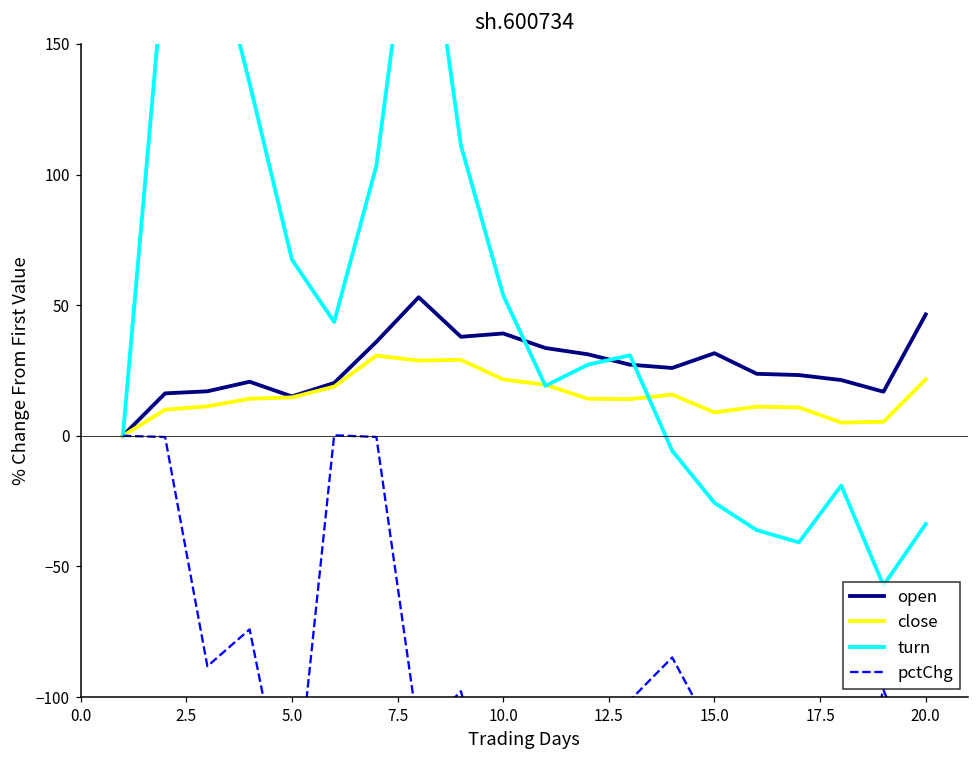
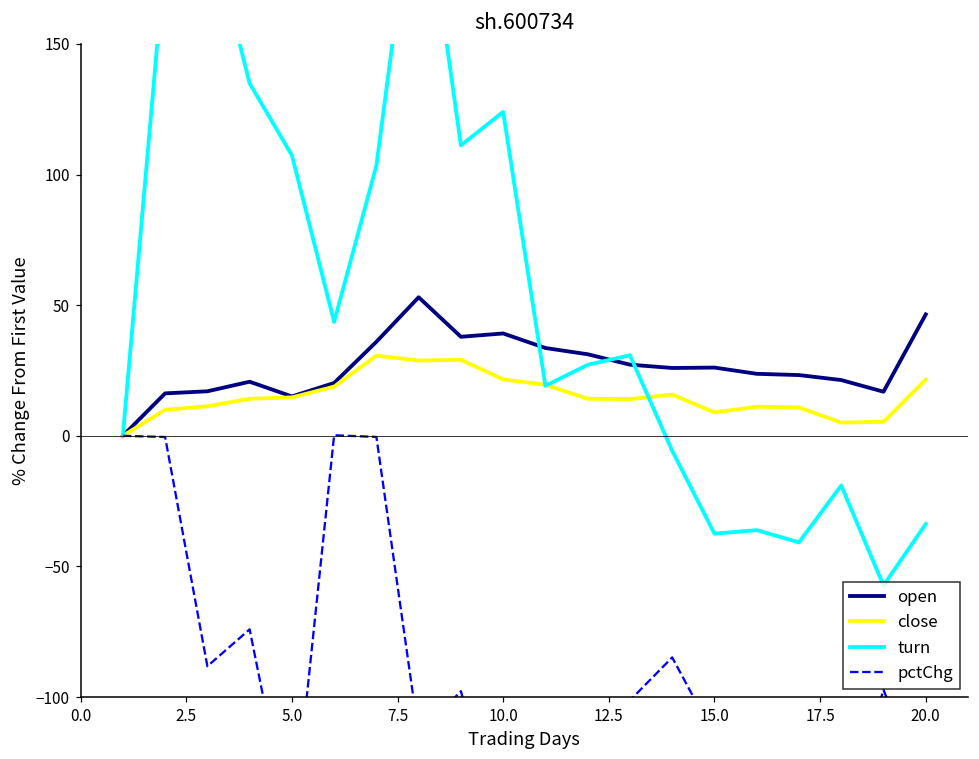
  {
    "open": {
      "10.0": 39,
-     "15.0": 32,
+     "15.0": 26,
      "20.0": 46
    },
    "close": {
      "10.0": 22,
      "15.0": 9,
      "20.0": 22
    },
    "turn": {
-     "5.0": 67,
-     "10.0": 54,
-     "15.0": -26,
+     "5.0": 107,
+     "10.0": 124,
+     "15.0": -37,
      "20.0": -34
    }
  }
